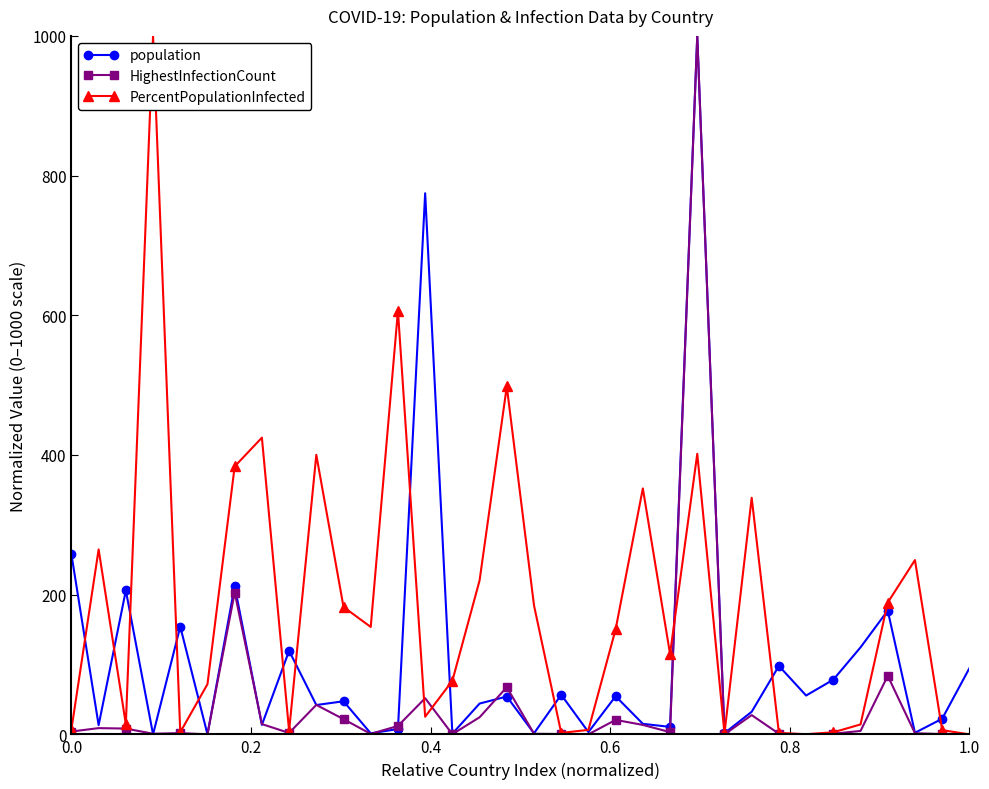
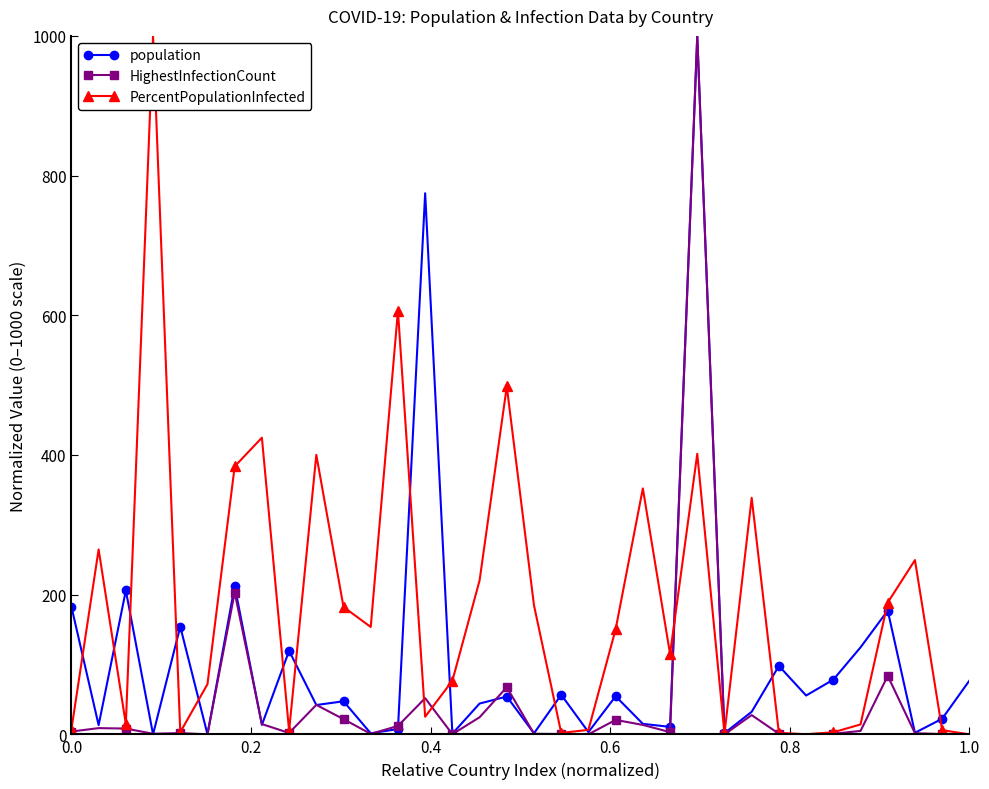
  {
    "population": {
-     "0.0": 260,
-     "1.0": 90
+     "0.0": 180,
+     "1.0": 80
    }
  }
